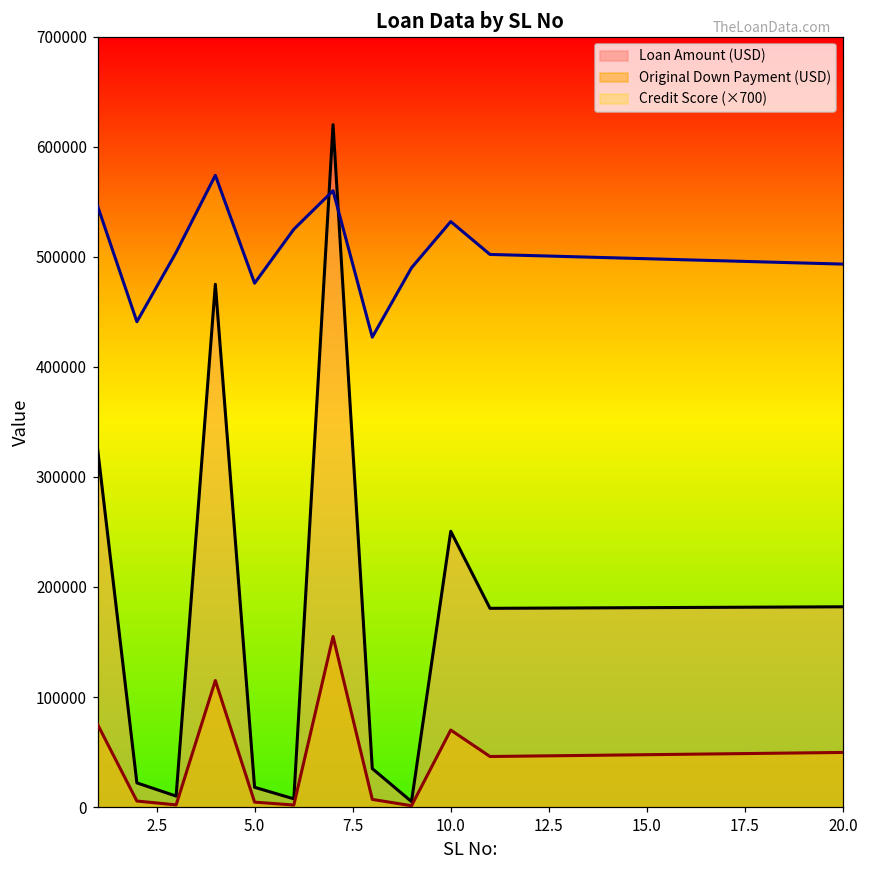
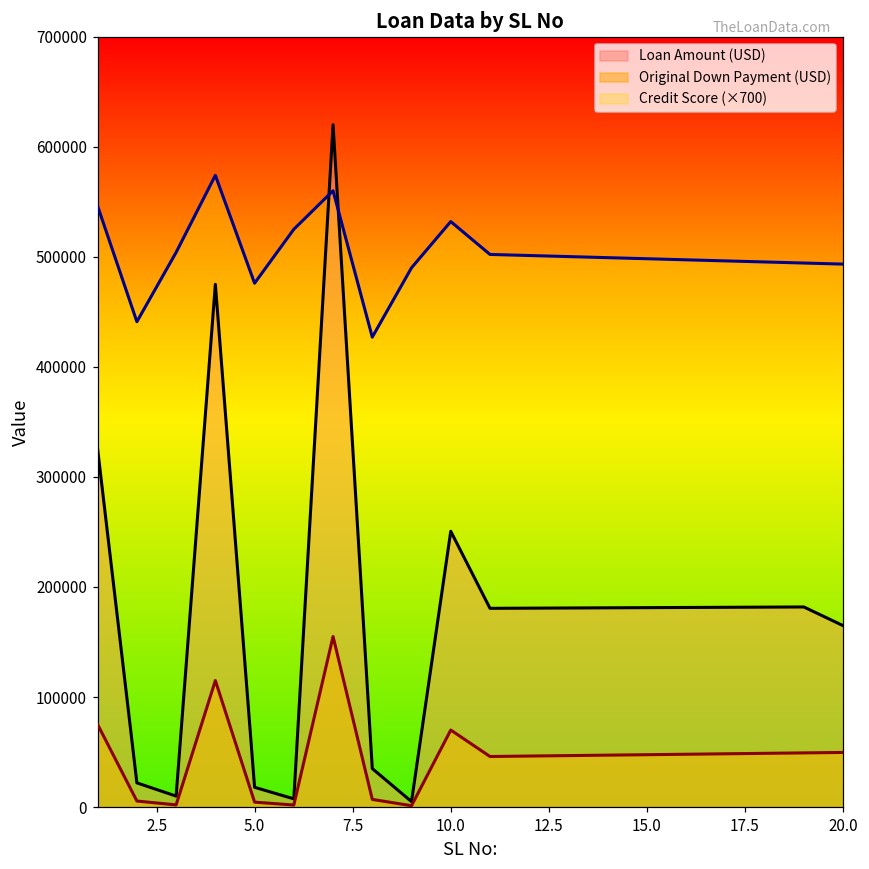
  {
    "Loan Amount (USD)": {
      "5.0": 18000,
      "10.0": 251000,
      "15.0": 181000,
-     "20.0": 182000
+     "20.0": 165000
    }
  }
